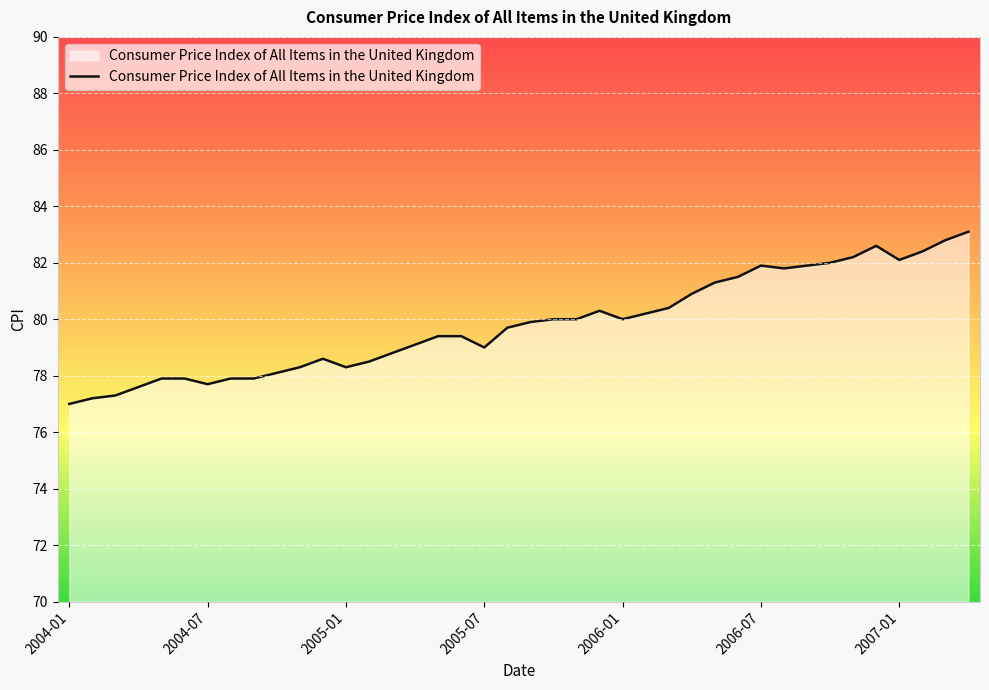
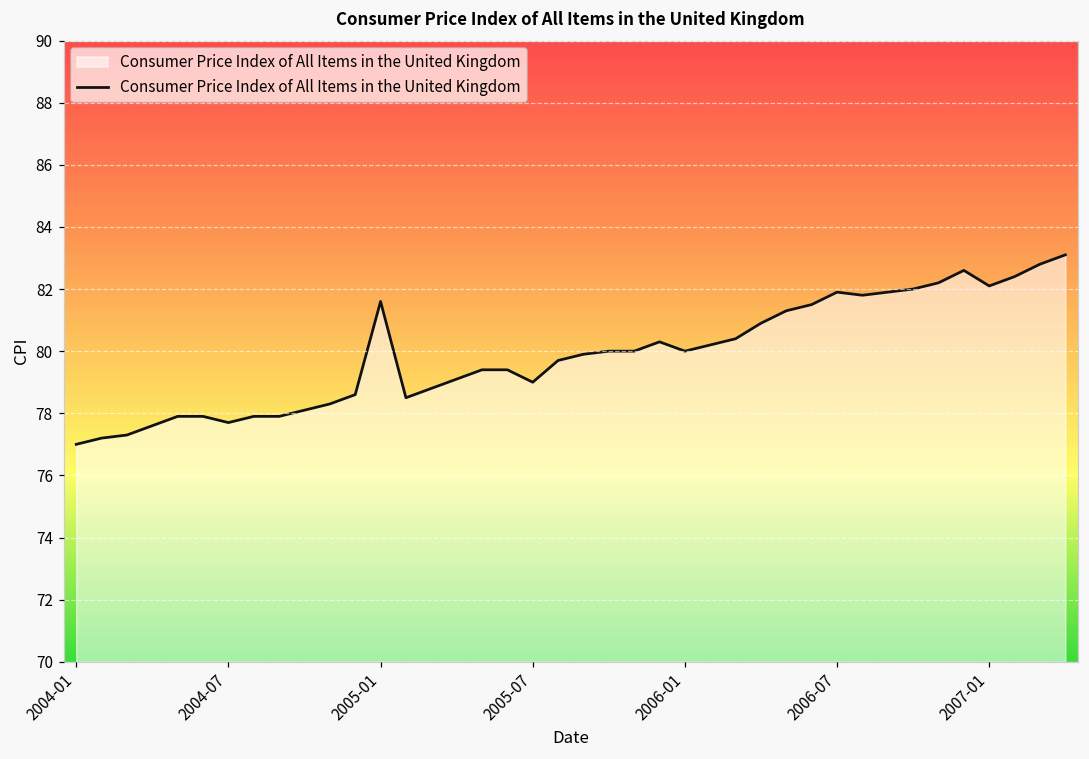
  {
    "2004-01": 77.0,
    "2004-07": 77.7,
-   "2005-01": 78.3,
+   "2005-01": 81.6,
    "2005-07": 79.0,
    "2006-01": 80.0,
    "2006-07": 81.9,
    "2007-01": 82.1
  }
